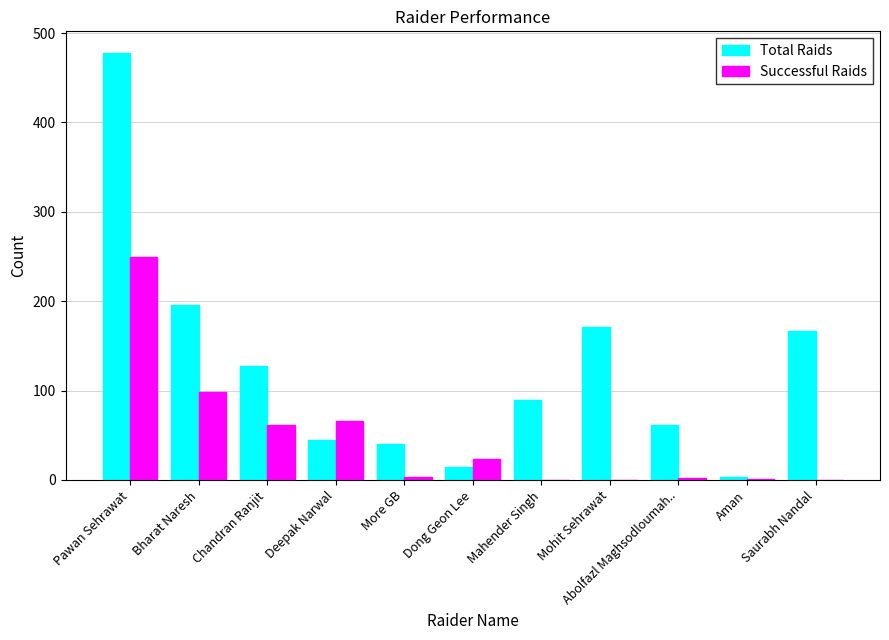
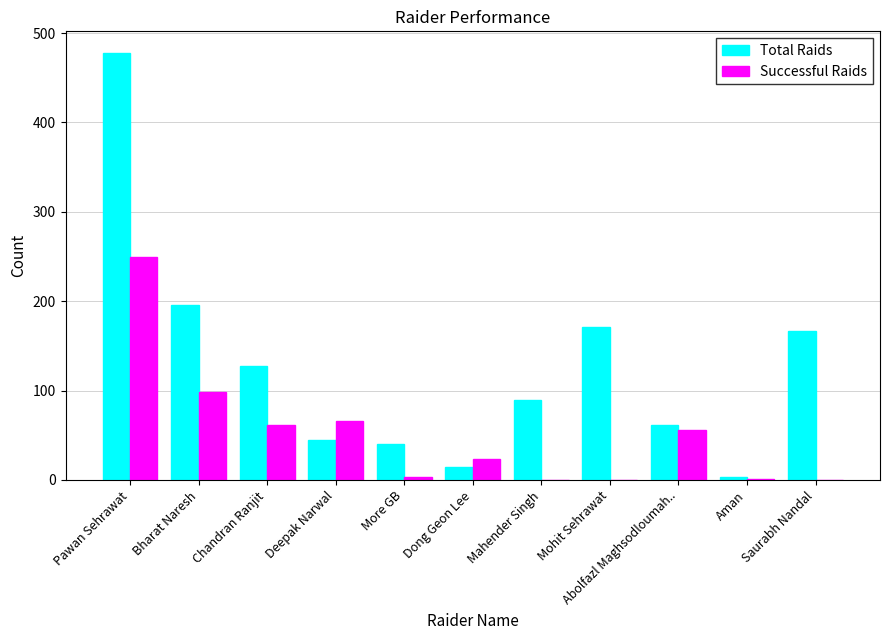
  {
    "Total Raids": {
      "Pawan Sehrawat": 480,
      "Bharat Naresh": 200,
      "Chandran Ranjit": 130,
      "Deepak Narwal": 50,
      "More GB": 40,
      "Dong Geon Lee": 10,
      "Mahender Singh": 90,
      "Mohit Sehrawat": 170,
      "Abolfazl Maghsodloumah..": 60,
      "Aman": 0,
      "Saurabh Nandal": 170
    },
    "Successful Raids": {
      "Pawan Sehrawat": 250,
      "Bharat Naresh": 100,
      "Chandran Ranjit": 60,
      "Deepak Narwal": 70,
      "More GB": 0,
      "Dong Geon Lee": 20,
      "Mahender Singh": 0,
      "Mohit Sehrawat": 0,
-     "Abolfazl Maghsodloumah..": 0,
+     "Abolfazl Maghsodloumah..": 60,
      "Saurabh Nandal": 0
    }
  }
